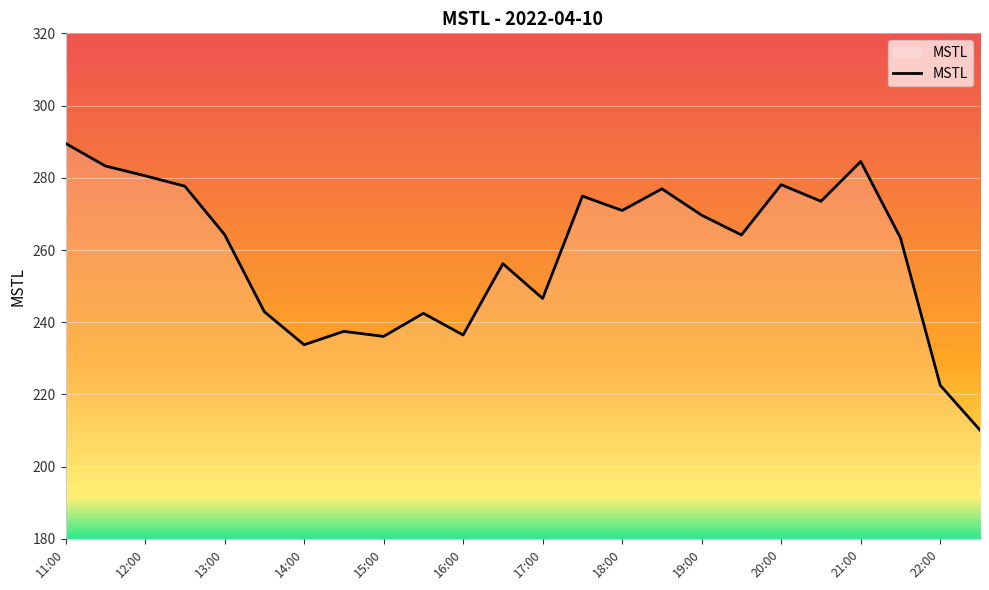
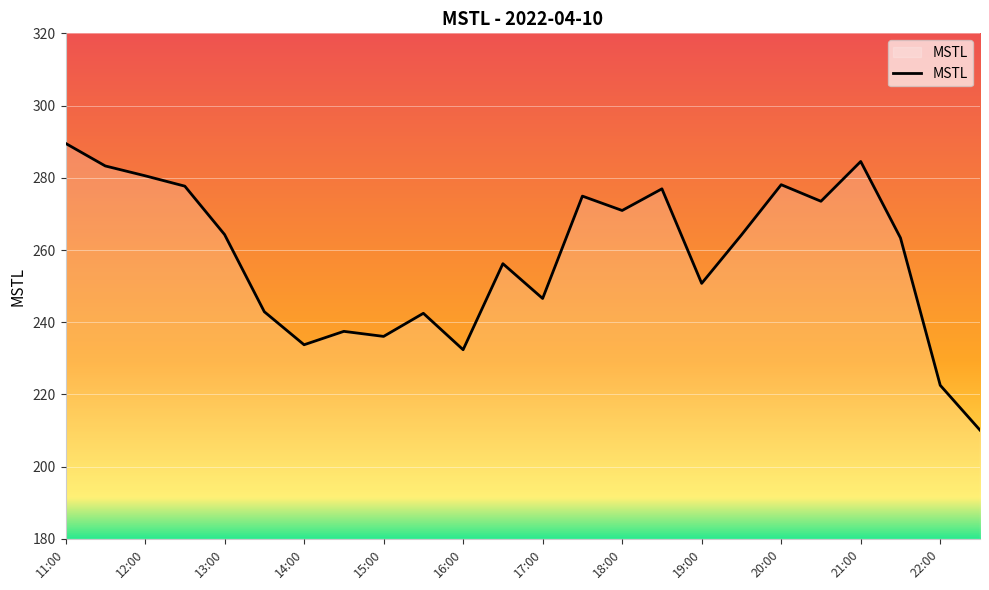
  {
    "11:00": 290,
    "12:00": 281,
    "13:00": 264,
    "14:00": 234,
    "15:00": 236,
-   "16:00": 236,
+   "16:00": 232,
    "17:00": 247,
    "18:00": 271,
-   "19:00": 270,
+   "19:00": 251,
    "20:00": 278,
    "21:00": 285,
    "22:00": 223
  }
